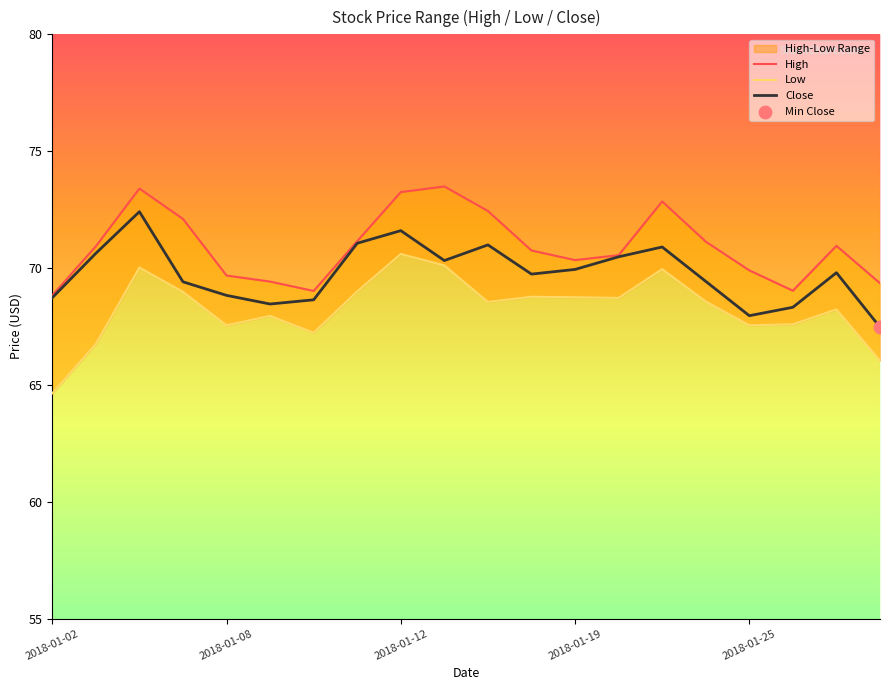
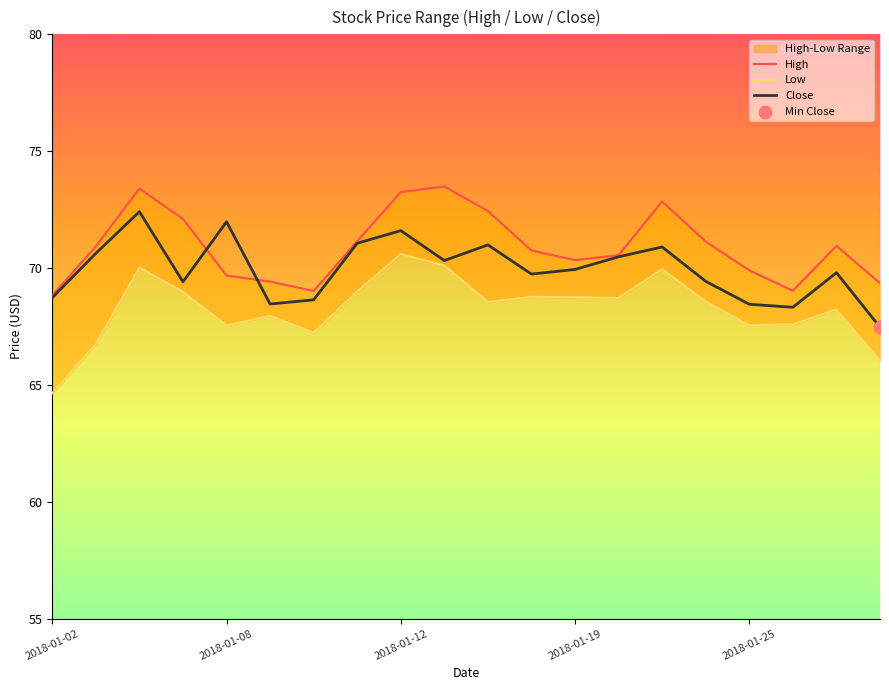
  {
    "Close": {
-     "2018-01-08": 68.8,
+     "2018-01-08": 72.0,
      "2018-01-12": 71.6,
      "2018-01-19": 69.9,
-     "2018-01-25": 68.0
+     "2018-01-25": 68.5
    }
  }
